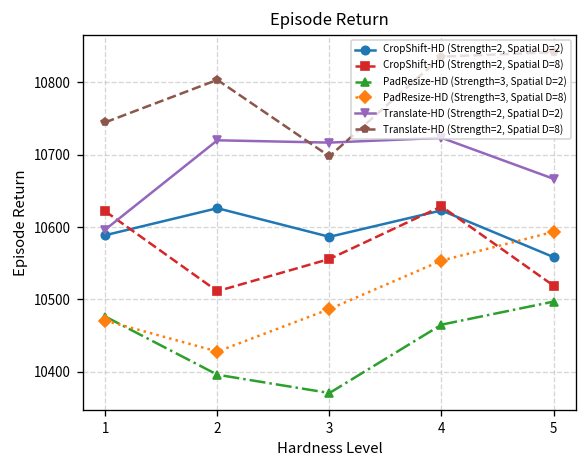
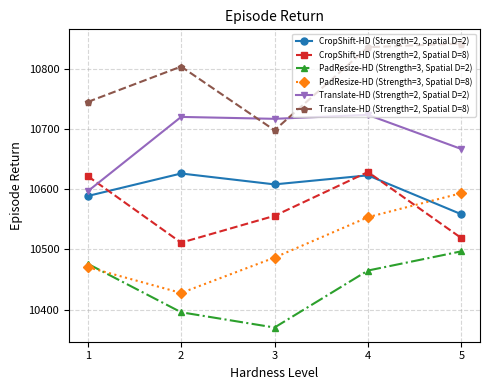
  {
    "CropShift-HD (Strength=2, Spatial D=2)": {
      "1": 10590,
      "2": 10630,
-     "3": 10590,
+     "3": 10610,
      "4": 10620,
      "5": 10560
    },
    "CropShift-HD (Strength=2, Spatial D=8)": {
      "1": 10620,
      "2": 10510,
      "3": 10560,
      "4": 10630,
      "5": 10520
    },
    "PadResize-HD (Strength=3, Spatial D=2)": {
      "1": 10480,
      "2": 10400,
      "3": 10370,
      "4": 10460,
      "5": 10500
    },
    "PadResize-HD (Strength=3, Spatial D=8)": {
      "1": 10470,
      "2": 10430,
      "3": 10490,
      "4": 10550,
      "5": 10590
    },
    "Translate-HD (Strength=2, Spatial D=2)": {
      "1": 10600,
      "2": 10720,
      "3": 10720,
      "5": 10670
    },
    "Translate-HD (Strength=2, Spatial D=8)": {
      "1": 10740,
      "2": 10800,
      "3": 10700
    }
  }
